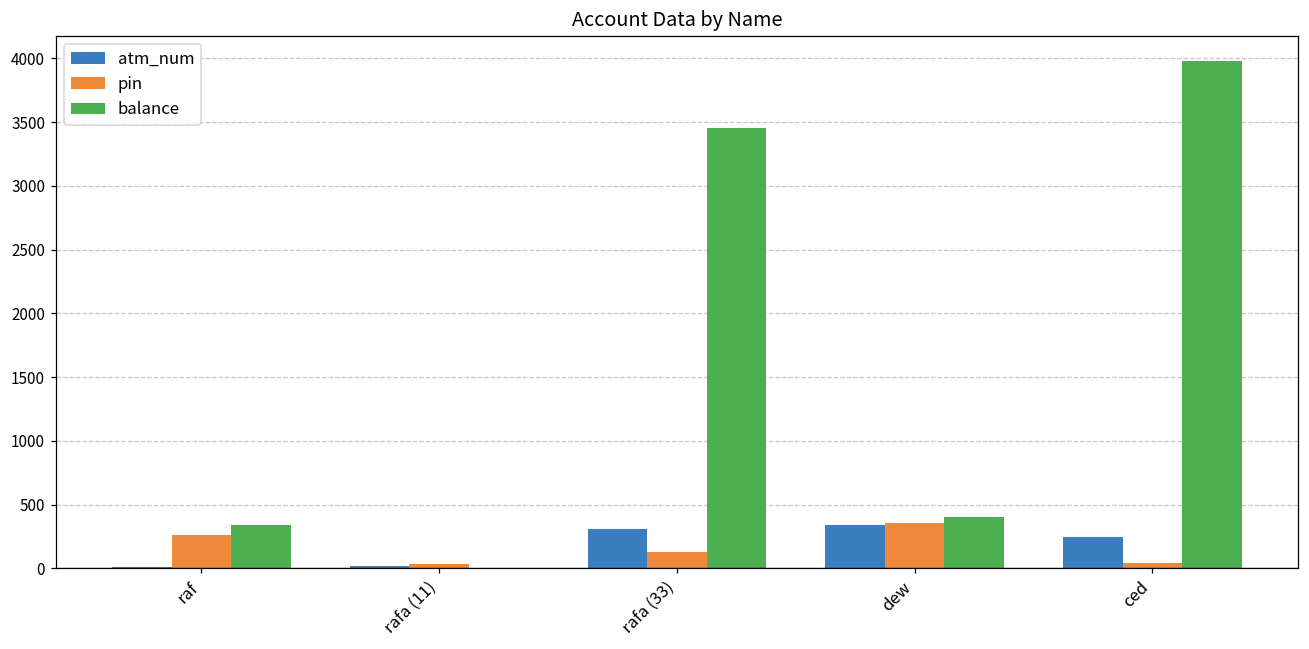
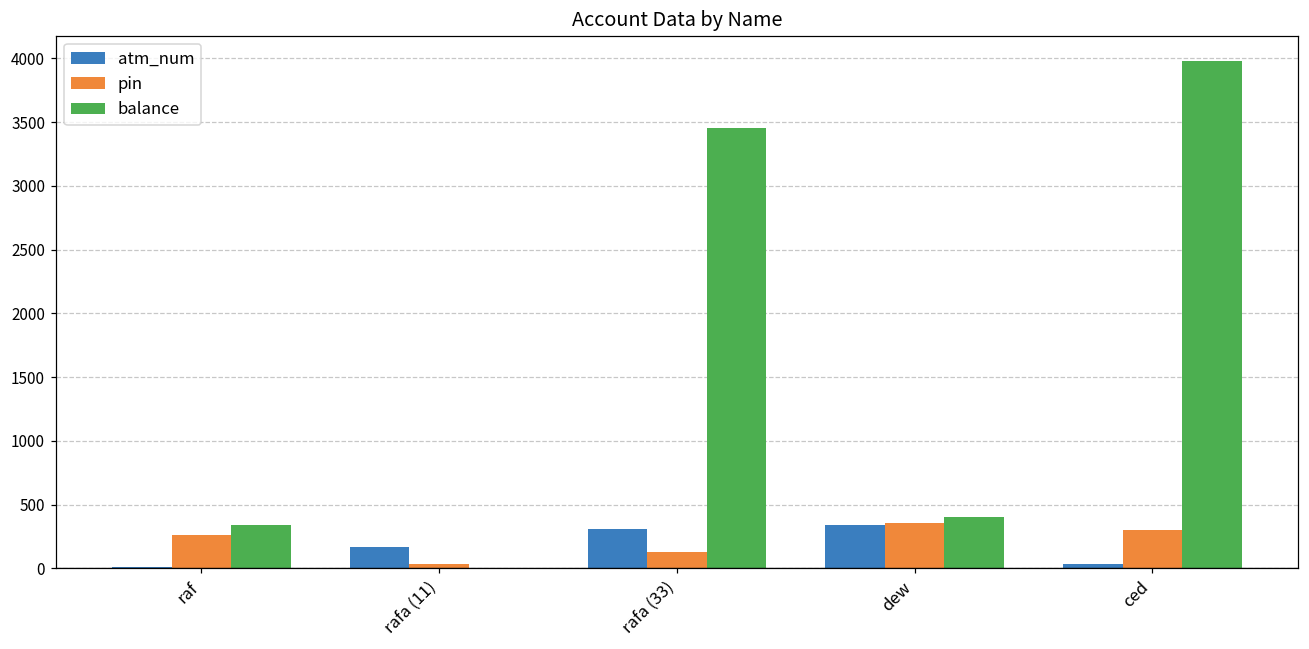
  {
    "atm_num": {
-     "rafa (11)": 20,
+     "rafa (11)": 170,
      "rafa (33)": 310,
      "dew": 340,
-     "ced": 250
+     "ced": 30
    },
    "pin": {
      "raf": 260,
      "rafa (11)": 30,
      "rafa (33)": 130,
      "dew": 350,
-     "ced": 50
+     "ced": 300
    },
    "balance": {
      "raf": 340,
      "rafa (33)": 3450,
      "dew": 400,
      "ced": 3980
    }
  }
